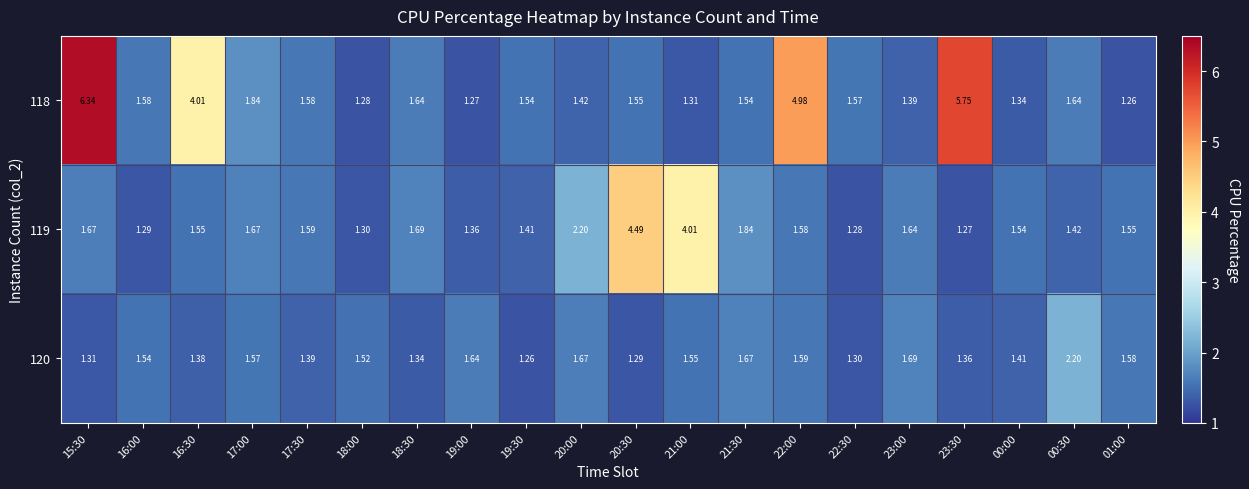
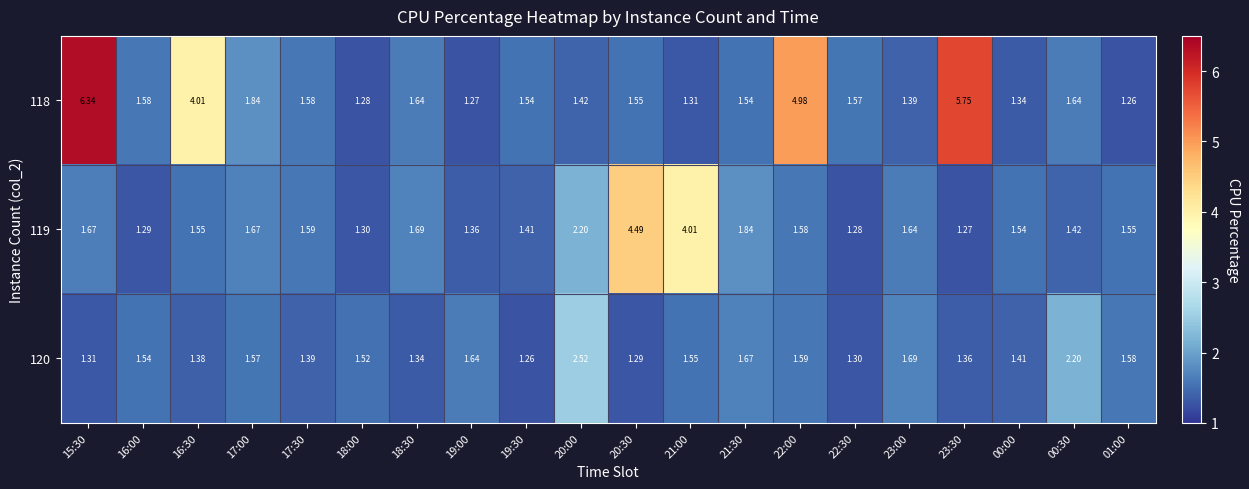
  {
    "118": {
      "15:30": 6.34,
      "16:00": 1.58,
      "16:30": 4.01,
      "17:00": 1.84,
      "17:30": 1.58,
      "18:00": 1.28,
      "18:30": 1.64,
      "19:00": 1.27,
      "19:30": 1.54,
      "20:00": 1.42,
      "20:30": 1.55,
      "21:00": 1.31,
      "21:30": 1.54,
      "22:00": 4.98,
      "22:30": 1.57,
      "23:00": 1.39,
      "23:30": 5.75,
      "00:00": 1.34,
      "00:30": 1.64,
      "01:00": 1.26
    },
    "119": {
      "15:30": 1.67,
      "16:00": 1.29,
      "16:30": 1.55,
      "17:00": 1.67,
      "17:30": 1.59,
      "18:00": 1.30,
      "18:30": 1.69,
      "19:00": 1.36,
      "19:30": 1.41,
      "20:00": 2.20,
      "20:30": 4.49,
      "21:00": 4.01,
      "21:30": 1.84,
      "22:00": 1.58,
      "22:30": 1.28,
      "23:00": 1.64,
      "23:30": 1.27,
      "00:00": 1.54,
      "00:30": 1.42,
      "01:00": 1.55
    },
    "120": {
      "15:30": 1.31,
      "16:00": 1.54,
      "16:30": 1.38,
      "17:00": 1.57,
      "17:30": 1.39,
      "18:00": 1.52,
      "18:30": 1.34,
      "19:00": 1.64,
      "19:30": 1.26,
-     "20:00": 1.67,
+     "20:00": 2.52,
      "20:30": 1.29,
      "21:00": 1.55,
      "21:30": 1.67,
      "22:00": 1.59,
      "22:30": 1.30,
      "23:00": 1.69,
      "23:30": 1.36,
      "00:00": 1.41,
      "00:30": 2.20,
      "01:00": 1.58
    }
  }
